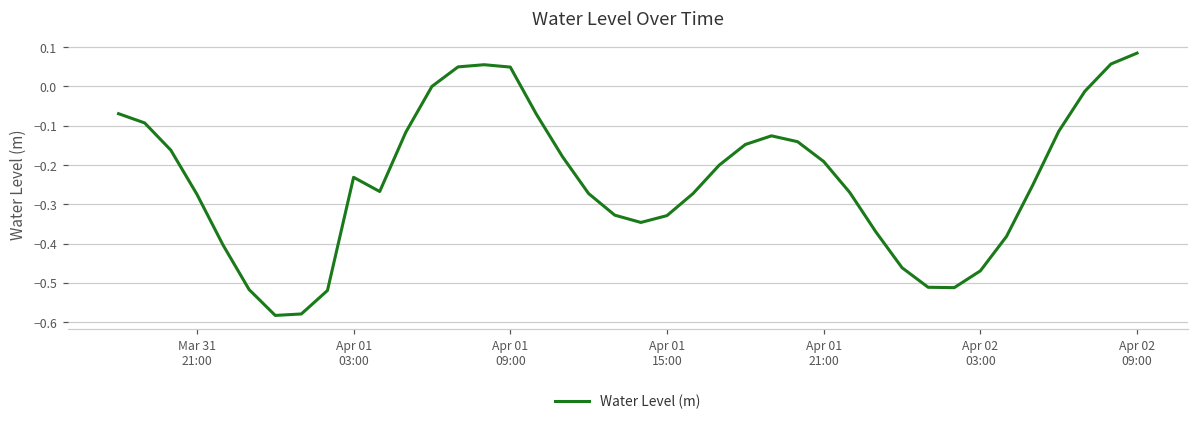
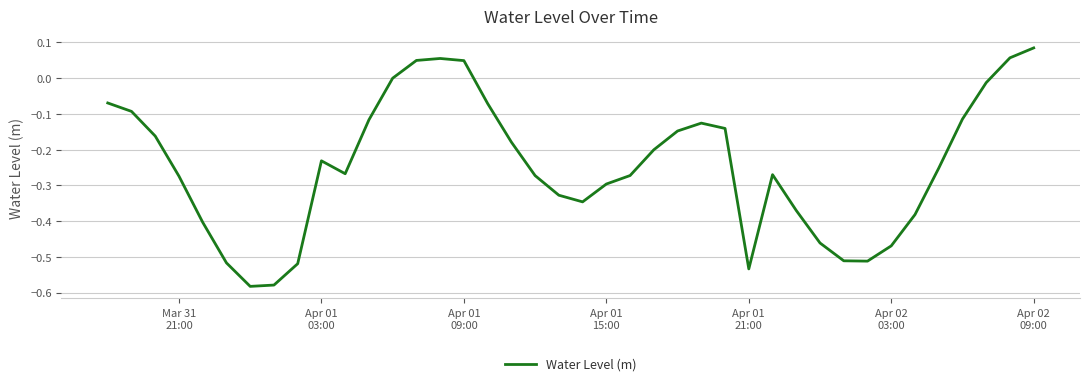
  {
    "Mar 31 21:00": -0.27,
    "Apr 01 03:00": -0.23,
    "Apr 01 09:00": 0.05,
-   "Apr 01 15:00": -0.33,
-   "Apr 01 21:00": -0.19,
+   "Apr 01 15:00": -0.30,
+   "Apr 01 21:00": -0.53,
    "Apr 02 03:00": -0.47,
    "Apr 02 09:00": 0.08
  }
